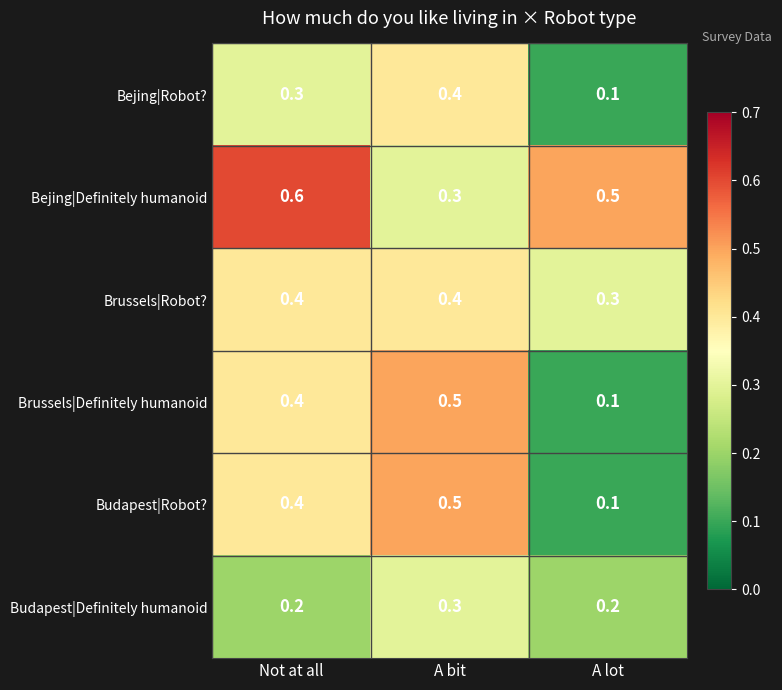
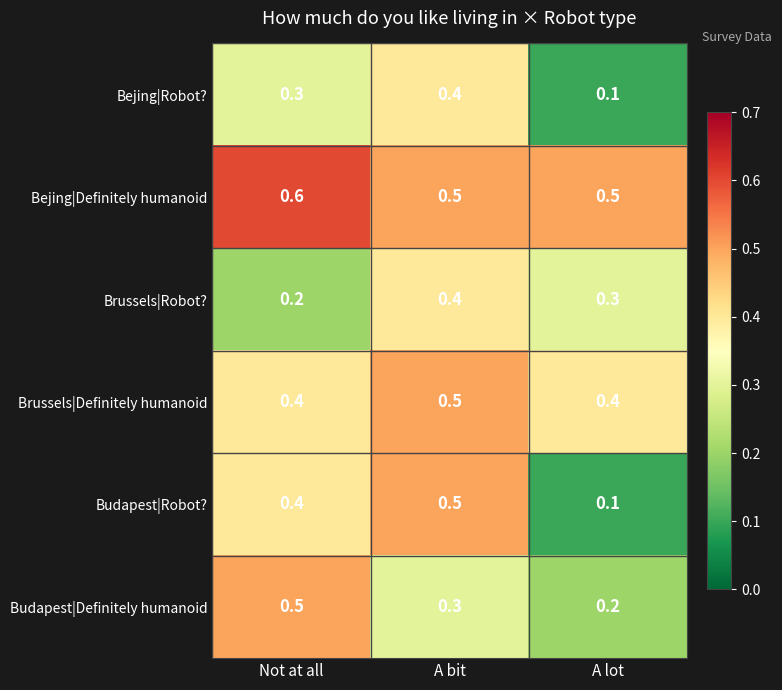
  {
    "Bejing|Robot?": {
      "Not at all": 0.3,
      "A bit": 0.4,
      "A lot": 0.1
    },
    "Bejing|Definitely humanoid": {
      "Not at all": 0.6,
-     "A bit": 0.3,
+     "A bit": 0.5,
      "A lot": 0.5
    },
    "Brussels|Robot?": {
-     "Not at all": 0.4,
+     "Not at all": 0.2,
      "A bit": 0.4,
      "A lot": 0.3
    },
    "Brussels|Definitely humanoid": {
      "Not at all": 0.4,
      "A bit": 0.5,
-     "A lot": 0.1
+     "A lot": 0.4
    },
    "Budapest|Robot?": {
      "Not at all": 0.4,
      "A bit": 0.5,
      "A lot": 0.1
    },
    "Budapest|Definitely humanoid": {
-     "Not at all": 0.2,
+     "Not at all": 0.5,
      "A bit": 0.3,
      "A lot": 0.2
    }
  }
